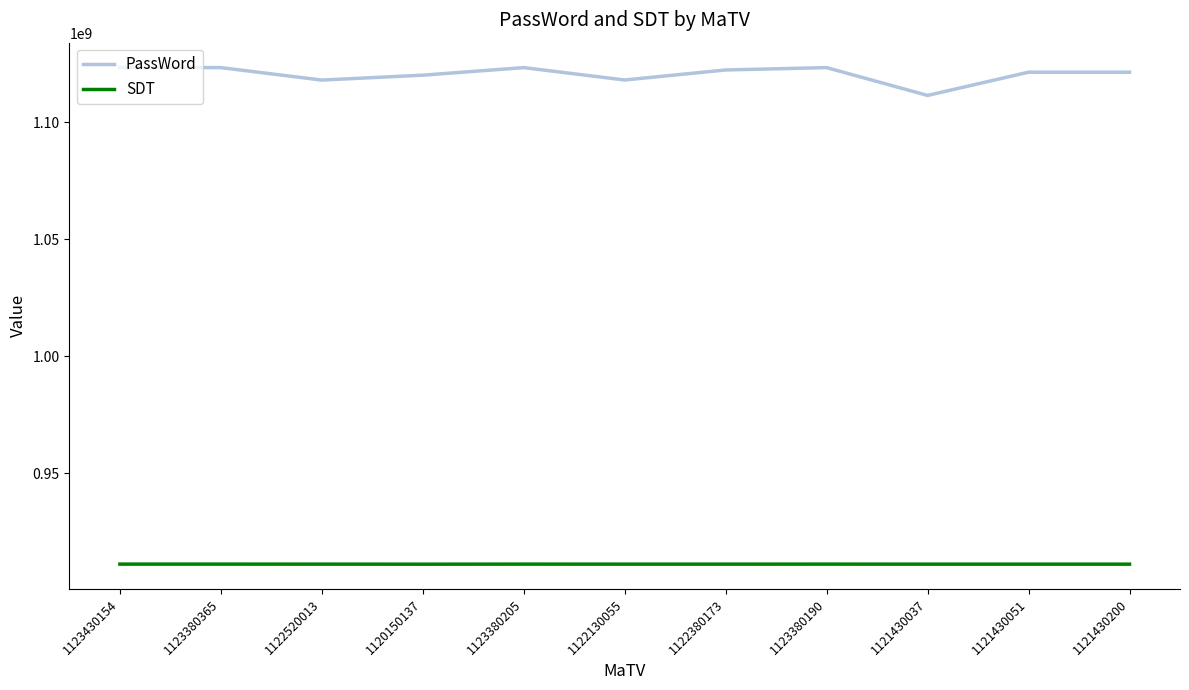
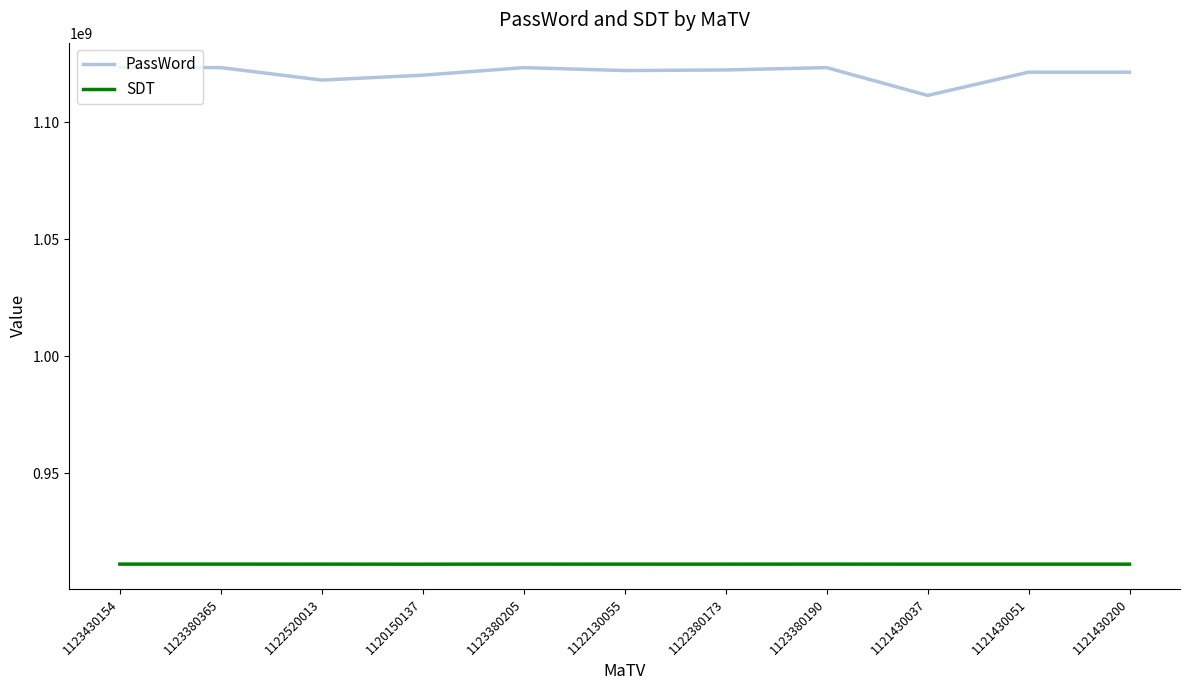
  {
    "PassWord": {
      "1123380365": 1123000000,
      "1122520013": 1118000000,
      "1120150137": 1120000000,
      "1123380205": 1123000000,
-     "1122130055": 1118000000,
+     "1122130055": 1122000000,
      "1122380173": 1122000000,
      "1123380190": 1123000000,
      "1121430037": 1111000000,
      "1121430051": 1121000000,
      "1121430200": 1121000000
    },
    "SDT": {
      "1123430154": 911000000,
      "1123380365": 911000000,
      "1122520013": 911000000,
      "1120150137": 911000000,
      "1123380205": 911000000,
      "1122130055": 911000000,
      "1122380173": 911000000,
      "1123380190": 911000000,
      "1121430037": 911000000,
      "1121430051": 911000000,
      "1121430200": 911000000
    }
  }
